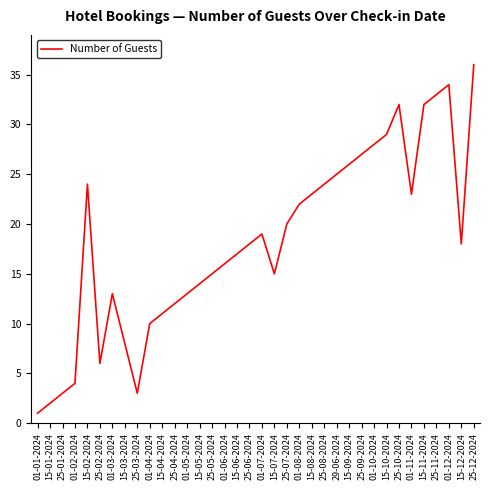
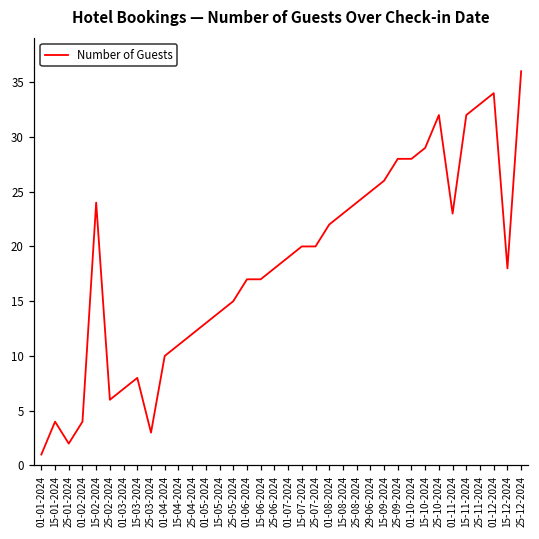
  {
    "01-01-2024": 1,
-   "15-01-2024": 2,
-   "25-01-2024": 3,
+   "15-01-2024": 4,
+   "25-01-2024": 2,
    "01-02-2024": 4,
    "15-02-2024": 24,
    "25-02-2024": 6,
-   "01-03-2024": 13,
+   "01-03-2024": 7,
    "15-03-2024": 8,
    "25-03-2024": 3,
    "01-04-2024": 10,
    "15-04-2024": 11,
    "25-04-2024": 12,
    "01-05-2024": 13,
    "15-05-2024": 14,
    "25-05-2024": 15,
-   "01-06-2024": 16,
+   "01-06-2024": 17,
    "15-06-2024": 17,
    "25-06-2024": 18,
    "01-07-2024": 19,
-   "15-07-2024": 15,
+   "15-07-2024": 20,
    "25-07-2024": 20,
    "01-08-2024": 22,
    "15-08-2024": 23,
    "25-08-2024": 24,
    "29-06-2024": 25,
    "15-09-2024": 26,
-   "25-09-2024": 27,
+   "25-09-2024": 28,
    "01-10-2024": 28,
    "15-10-2024": 29,
    "25-10-2024": 32,
    "01-11-2024": 23,
    "15-11-2024": 32,
    "25-11-2024": 33,
    "01-12-2024": 34,
    "15-12-2024": 18,
    "25-12-2024": 36
  }
